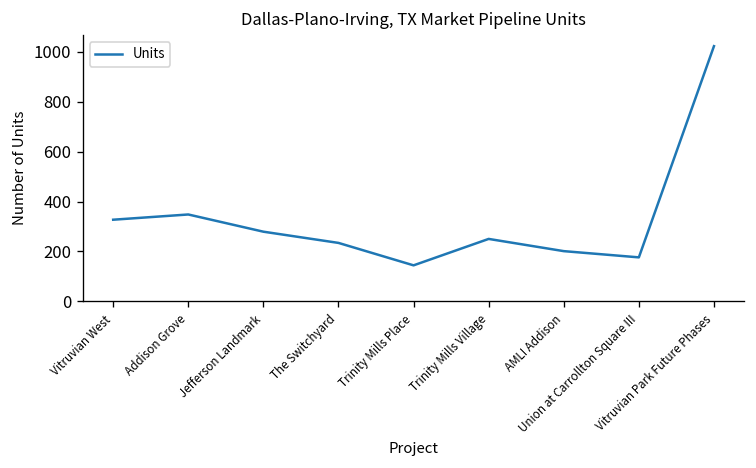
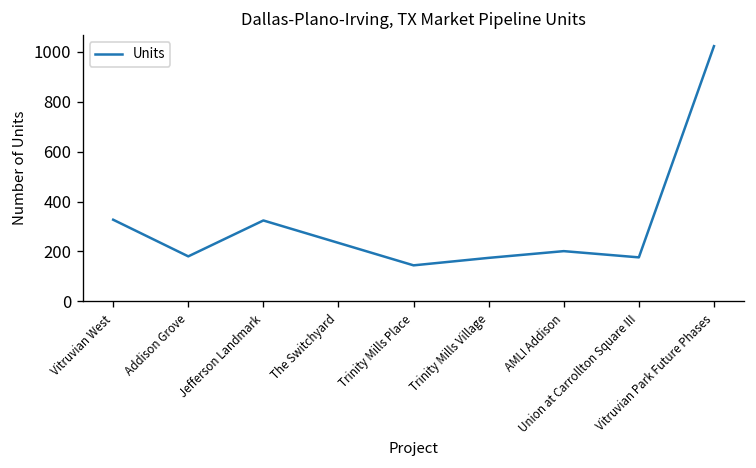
  {
    "Vitruvian West": 330,
-   "Addison Grove": 350,
-   "Jefferson Landmark": 280,
+   "Addison Grove": 180,
+   "Jefferson Landmark": 320,
    "The Switchyard": 230,
    "Trinity Mills Place": 140,
-   "Trinity Mills Village": 250,
+   "Trinity Mills Village": 170,
    "AMLI Addison": 200,
    "Union at Carrollton Square III": 180,
    "Vitruvian Park Future Phases": 1020
  }
